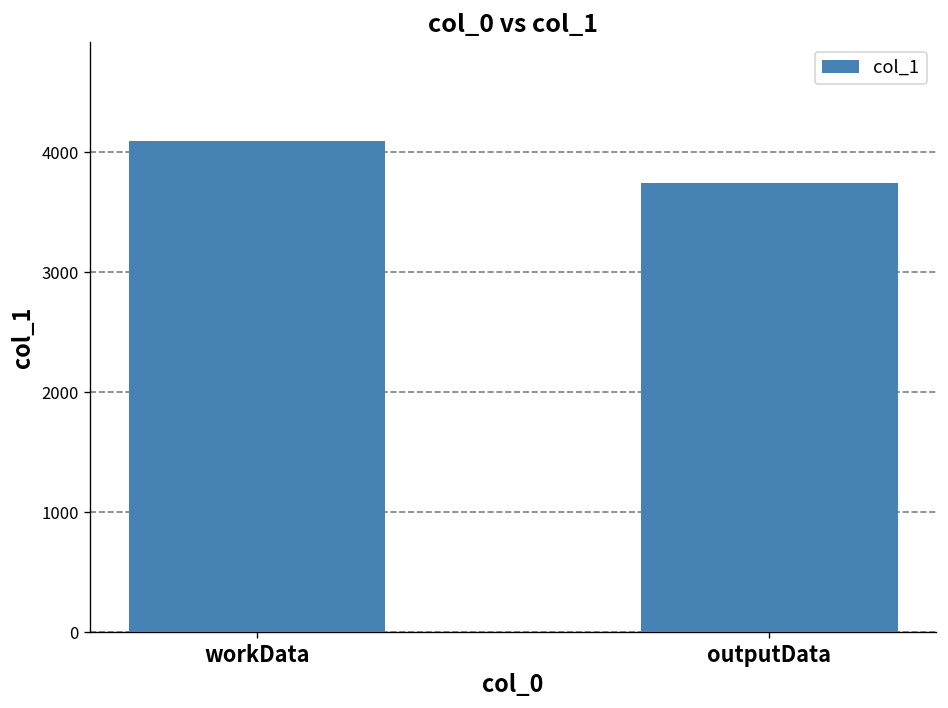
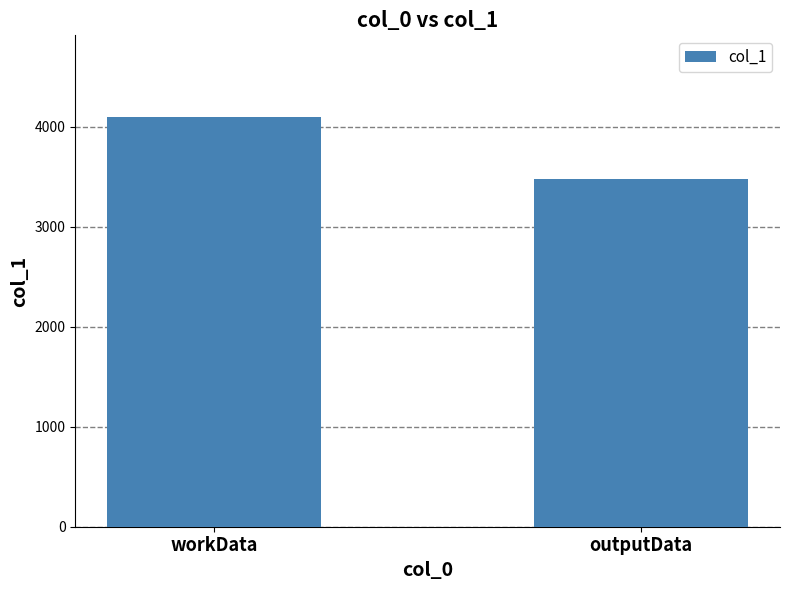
  {
    "workData": 4100,
-   "outputData": 3700
+   "outputData": 3500
  }
